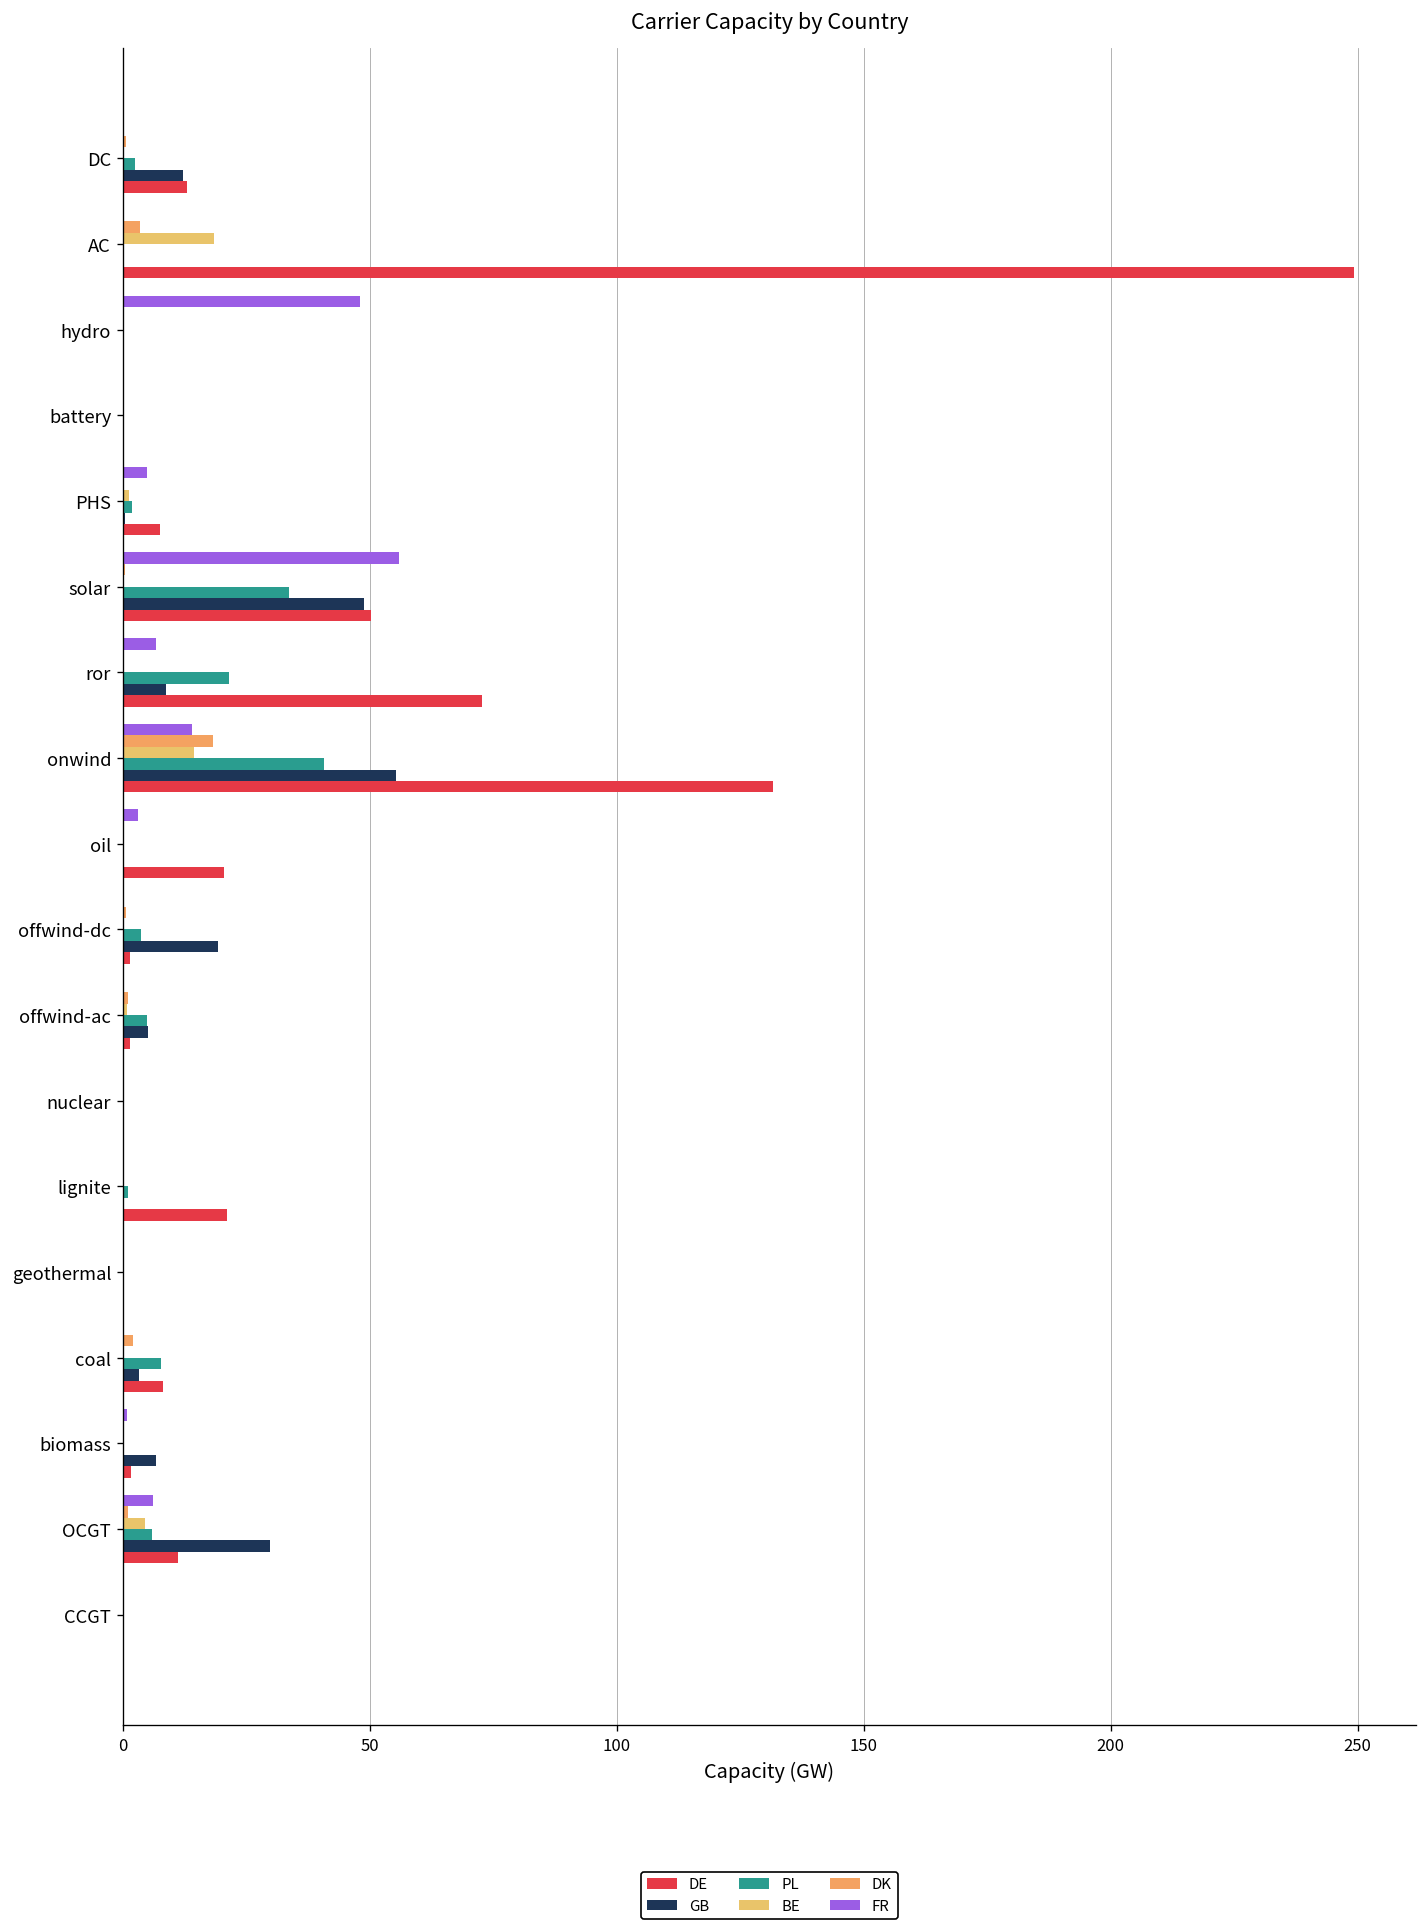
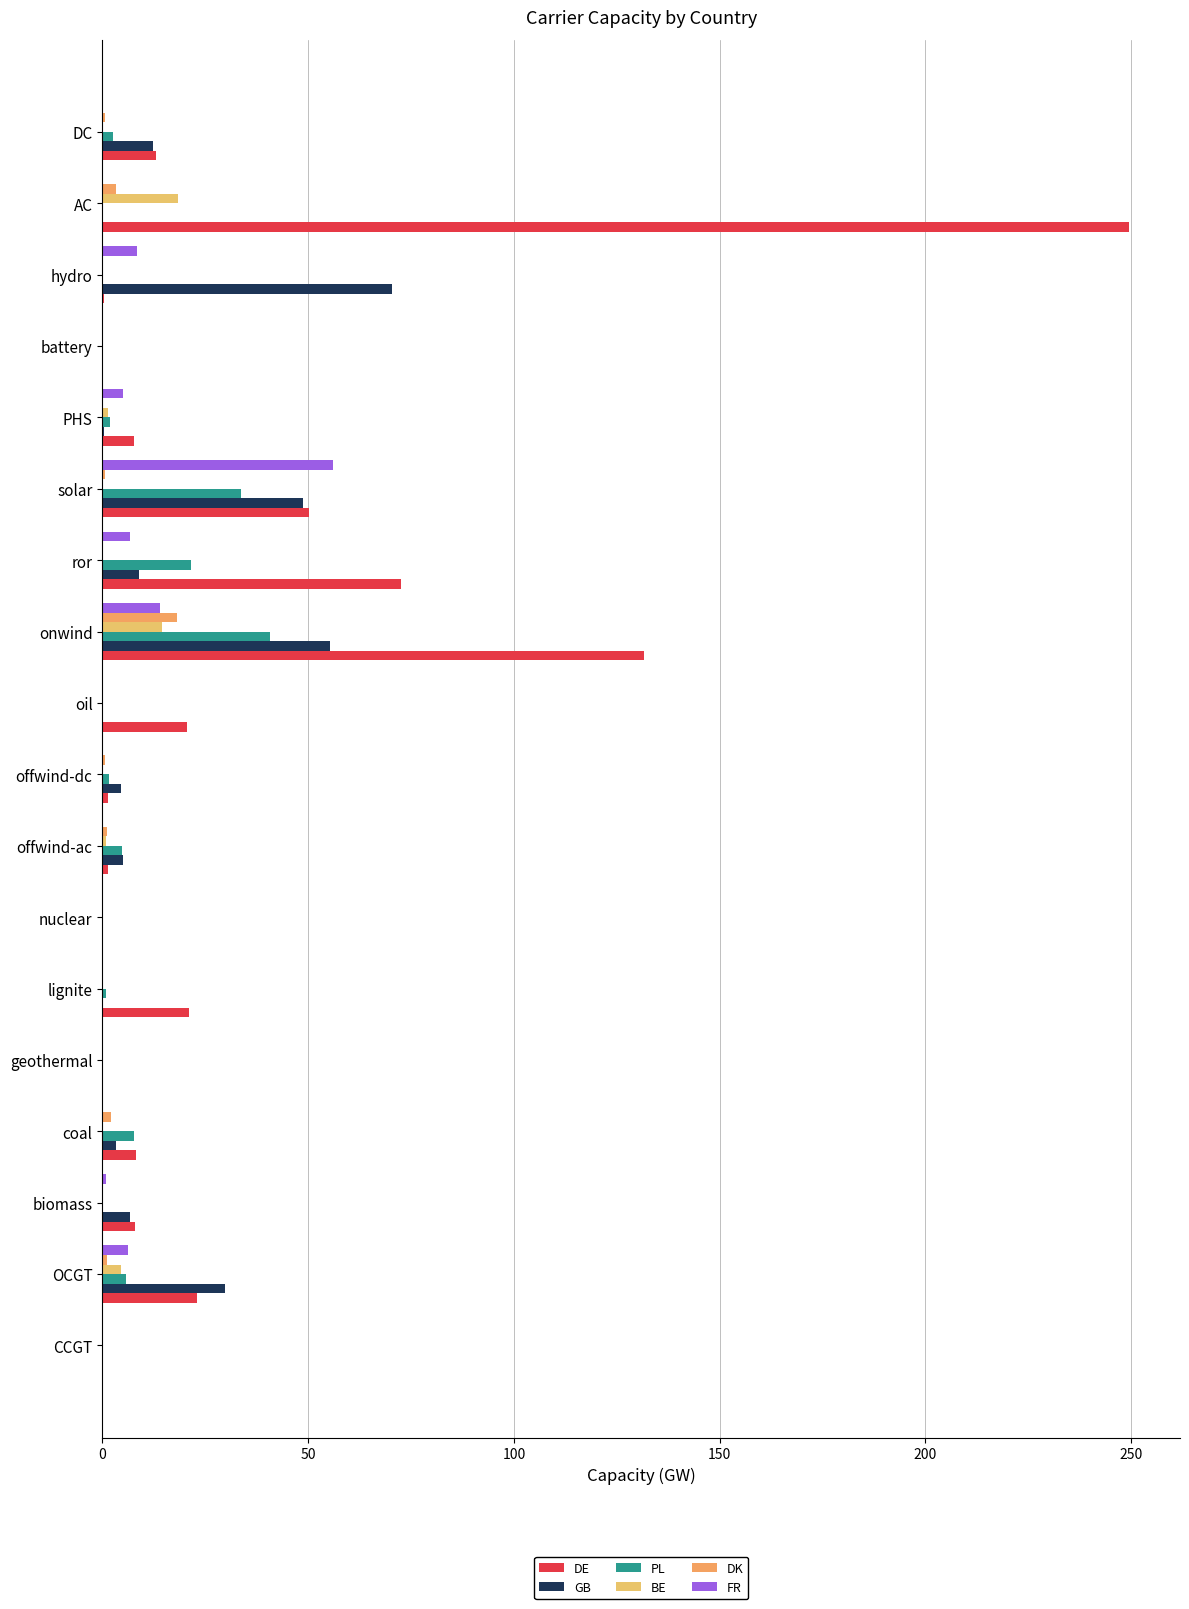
  {
    "DE": {
      "DC": 13,
      "AC": 249,
      "battery": 0,
      "PHS": 8,
      "solar": 50,
      "ror": 73,
      "onwind": 132,
      "oil": 21,
      "offwind-dc": 1,
      "offwind-ac": 1,
      "nuclear": 0,
      "lignite": 21,
      "geothermal": 0,
      "coal": 8,
-     "biomass": 2,
-     "OCGT": 11,
+     "biomass": 8,
+     "OCGT": 23,
      "CCGT": 0
    },
    "GB": {
      "DC": 12,
      "AC": 0,
-     "hydro": 0,
+     "hydro": 70,
      "battery": 0,
      "solar": 49,
      "ror": 9,
      "onwind": 55,
      "oil": 0,
-     "offwind-dc": 19,
+     "offwind-dc": 5,
      "offwind-ac": 5,
      "nuclear": 0,
      "lignite": 0,
      "geothermal": 0,
      "coal": 3,
      "biomass": 7,
      "OCGT": 30,
      "CCGT": 0
    },
    "PL": {
      "DC": 3,
      "AC": 0,
      "battery": 0,
      "PHS": 2,
      "solar": 34,
      "ror": 21,
      "onwind": 41,
-     "offwind-dc": 4,
+     "offwind-dc": 2,
      "offwind-ac": 5,
      "nuclear": 0,
      "lignite": 1,
      "geothermal": 0,
      "coal": 8,
      "biomass": 0,
      "OCGT": 6,
      "CCGT": 0
    },
    "FR": {
      "DC": 0,
      "AC": 0,
-     "hydro": 48,
+     "hydro": 8,
      "battery": 0,
      "PHS": 5,
      "solar": 56,
      "ror": 7,
      "onwind": 14,
-     "oil": 3,
+     "oil": 0,
      "offwind-dc": 0,
      "offwind-ac": 0,
      "nuclear": 0,
      "lignite": 0,
      "geothermal": 0,
      "coal": 0,
      "biomass": 1,
      "OCGT": 6,
      "CCGT": 0
    }
  }
